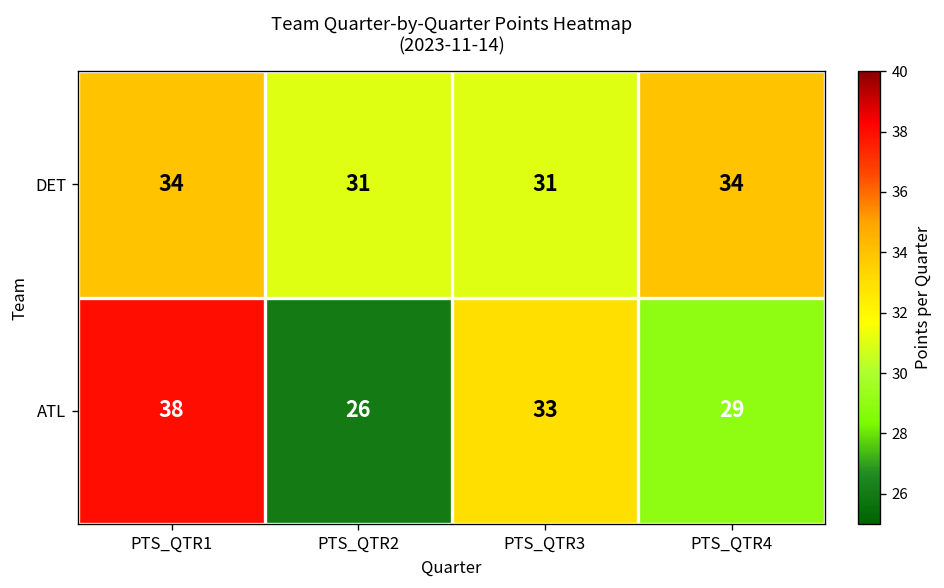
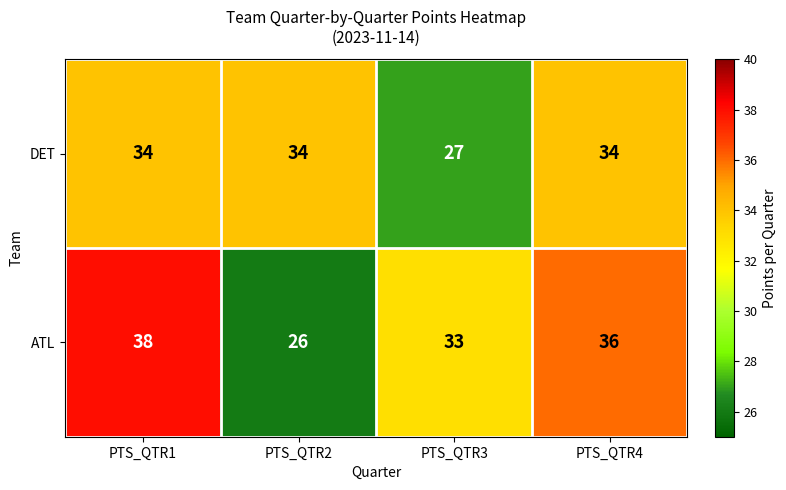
  {
    "DET": {
      "PTS_QTR1": 34,
-     "PTS_QTR2": 31,
-     "PTS_QTR3": 31,
+     "PTS_QTR2": 34,
+     "PTS_QTR3": 27,
      "PTS_QTR4": 34
    },
    "ATL": {
      "PTS_QTR1": 38,
      "PTS_QTR2": 26,
      "PTS_QTR3": 33,
-     "PTS_QTR4": 29
+     "PTS_QTR4": 36
    }
  }
